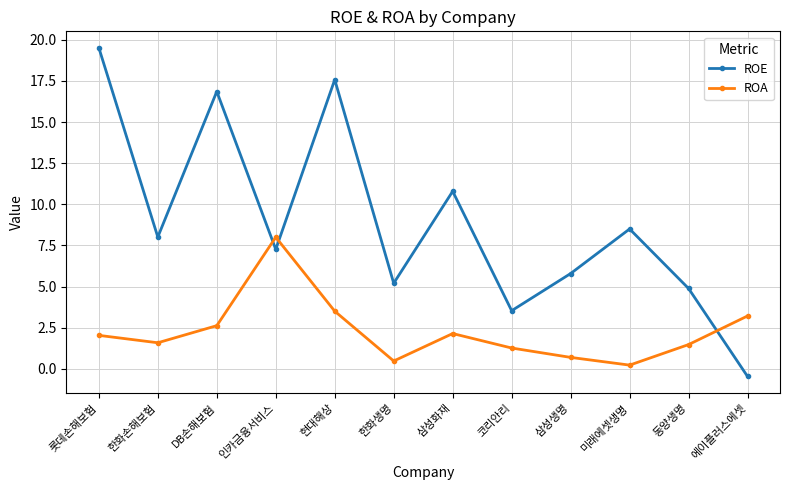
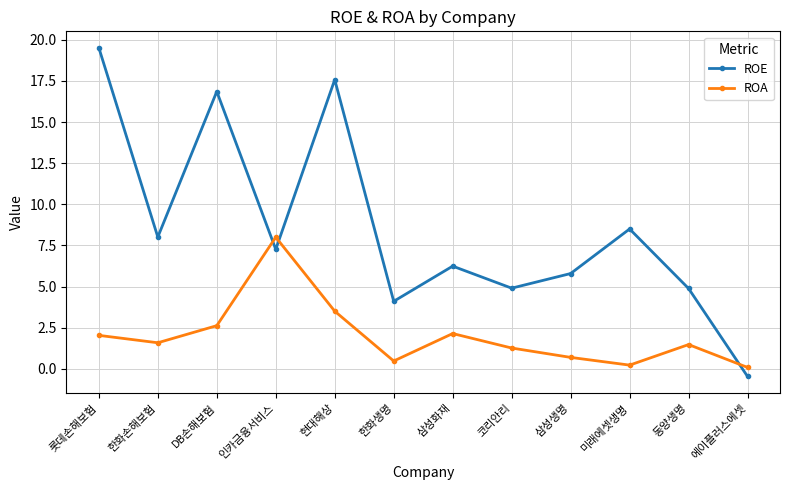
  {
    "ROE": {
      "롯데손해보험": 19.5,
      "한화손해보험": 8.0,
      "DB손해보험": 16.9,
      "인카금융서비스": 7.3,
      "현대해상": 17.6,
-     "한화생명": 5.2,
-     "삼성화재": 10.8,
-     "코리안리": 3.5,
+     "한화생명": 4.1,
+     "삼성화재": 6.2,
+     "코리안리": 4.9,
      "삼성생명": 5.8,
      "미래에셋생명": 8.5,
      "동양생명": 4.9,
      "에이플러스에셋": -0.5
    },
    "ROA": {
      "롯데손해보험": 2.0,
      "한화손해보험": 1.6,
      "DB손해보험": 2.6,
      "인카금융서비스": 8.0,
      "현대해상": 3.5,
      "한화생명": 0.5,
      "삼성화재": 2.1,
      "코리안리": 1.3,
      "삼성생명": 0.7,
      "미래에셋생명": 0.2,
      "동양생명": 1.5,
-     "에이플러스에셋": 3.2
+     "에이플러스에셋": 0.1
    }
  }
